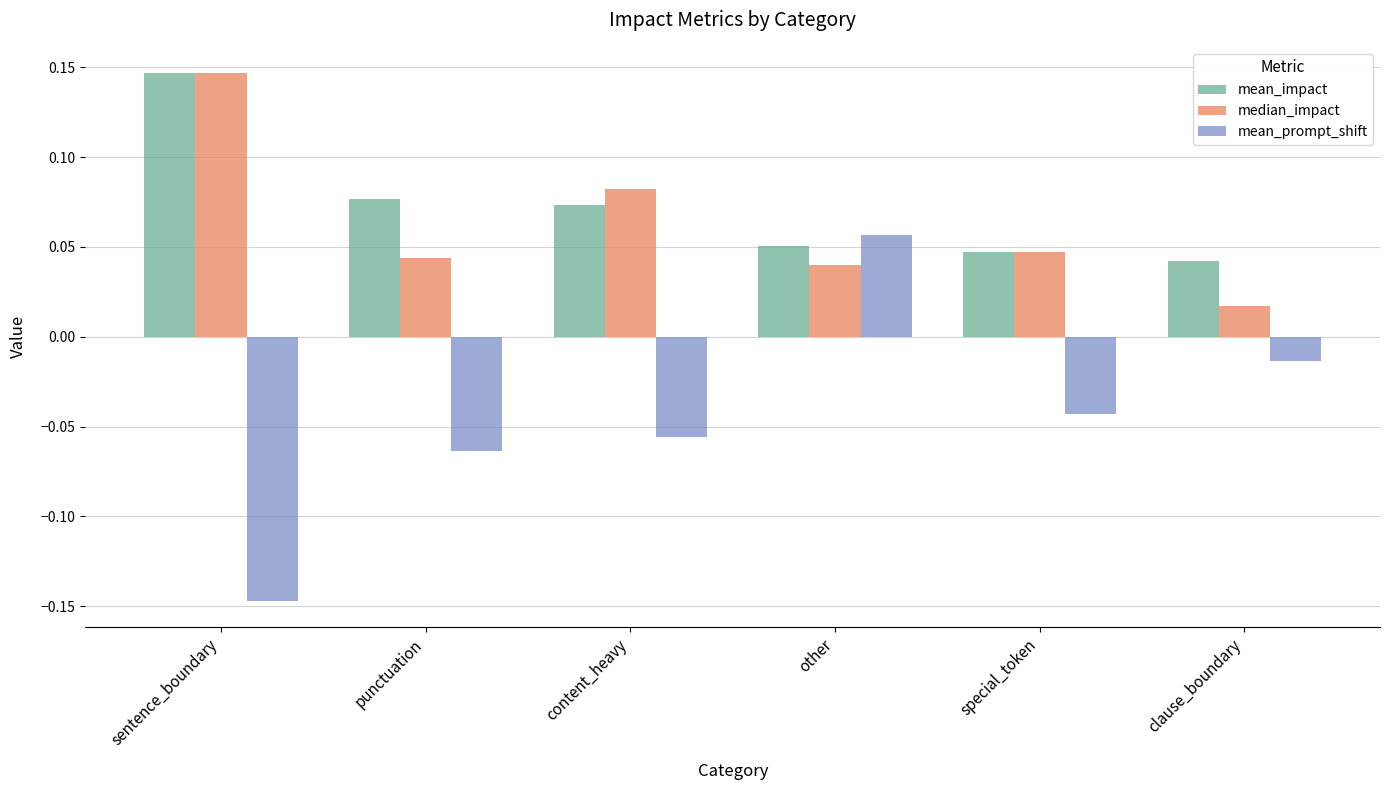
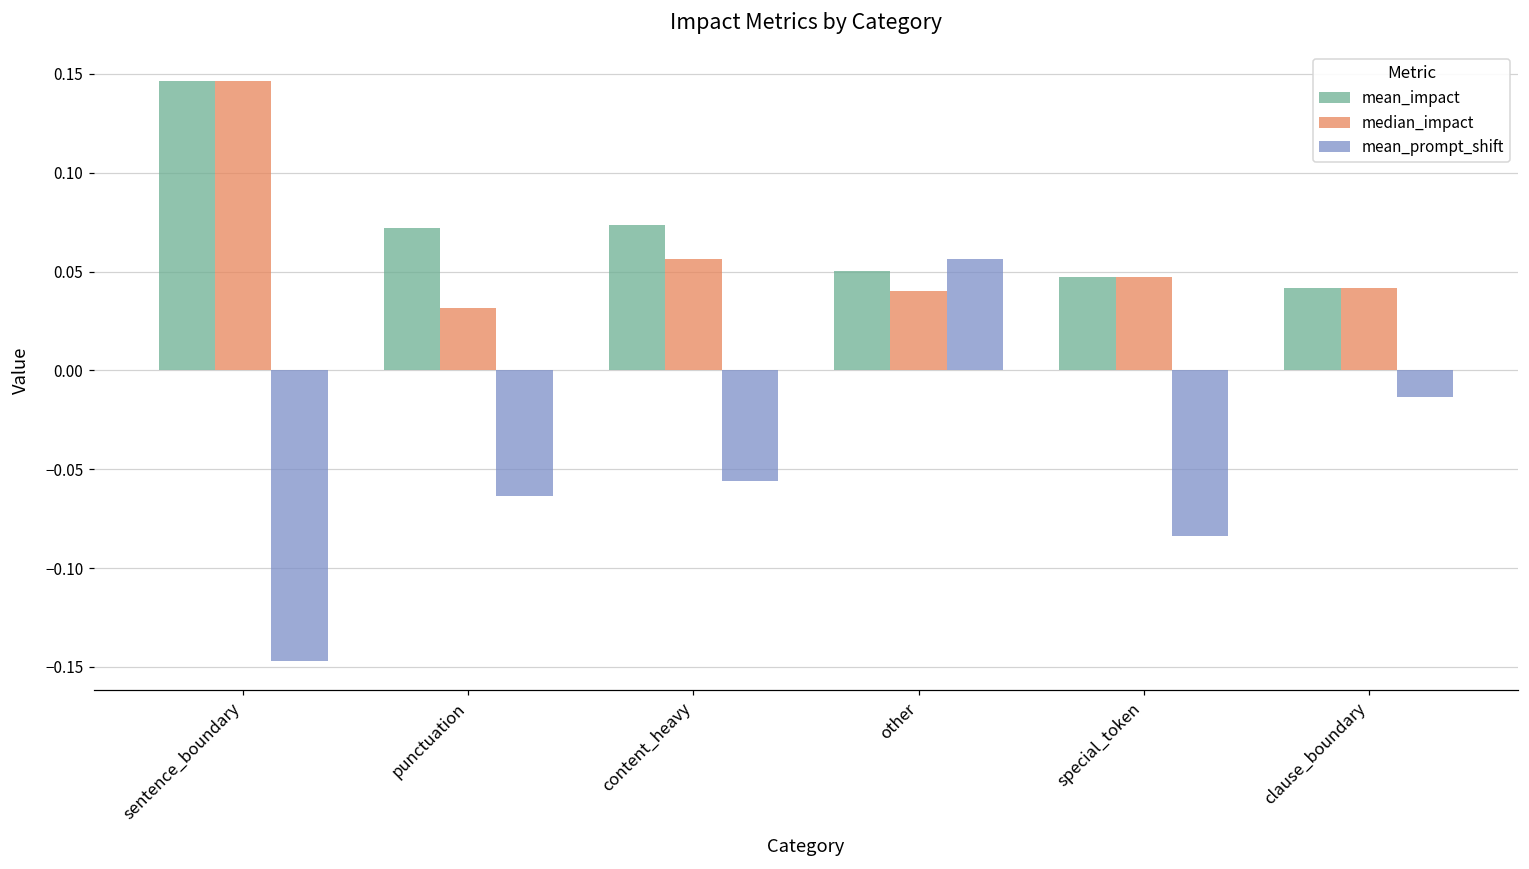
  {
    "mean_impact": {
      "sentence_boundary": 0.147,
-     "punctuation": 0.077,
+     "punctuation": 0.072,
      "content_heavy": 0.074,
      "other": 0.050,
      "special_token": 0.047,
      "clause_boundary": 0.042
    },
    "median_impact": {
      "sentence_boundary": 0.147,
-     "punctuation": 0.044,
-     "content_heavy": 0.082,
+     "punctuation": 0.032,
+     "content_heavy": 0.057,
      "other": 0.040,
      "special_token": 0.047,
-     "clause_boundary": 0.017
+     "clause_boundary": 0.042
    },
    "mean_prompt_shift": {
      "sentence_boundary": -0.147,
      "punctuation": -0.063,
      "content_heavy": -0.056,
      "other": 0.057,
-     "special_token": -0.043,
+     "special_token": -0.084,
      "clause_boundary": -0.013
    }
  }
